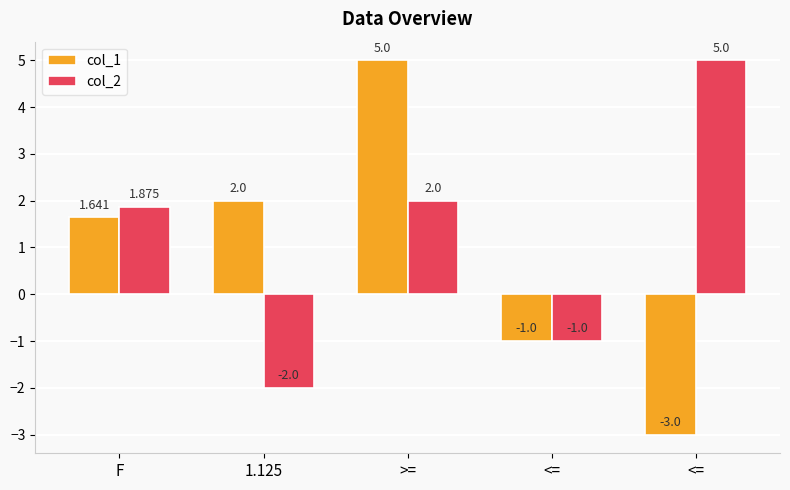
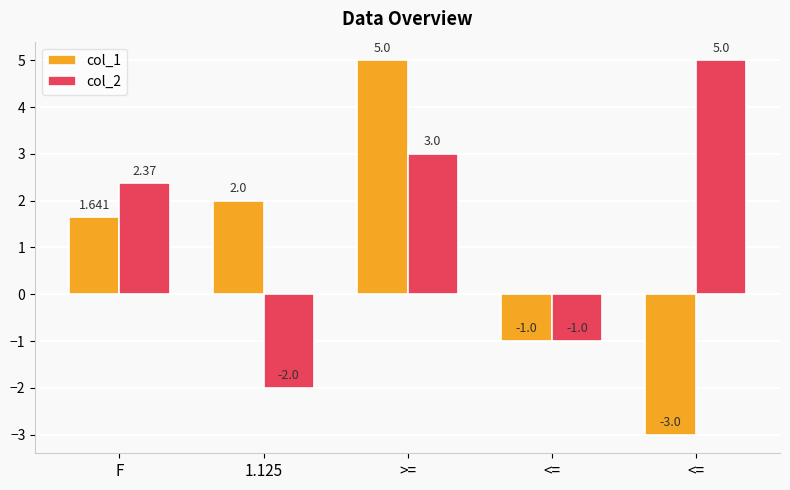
  {
    "col_1": {
      "F": 1.641,
      "1.125": 2.0,
      ">=": 5.0
    },
    "col_2": {
-     "F": 1.875,
+     "F": 2.37,
      "1.125": -2.0,
-     ">=": 2.0
+     ">=": 3.0
    }
  }
